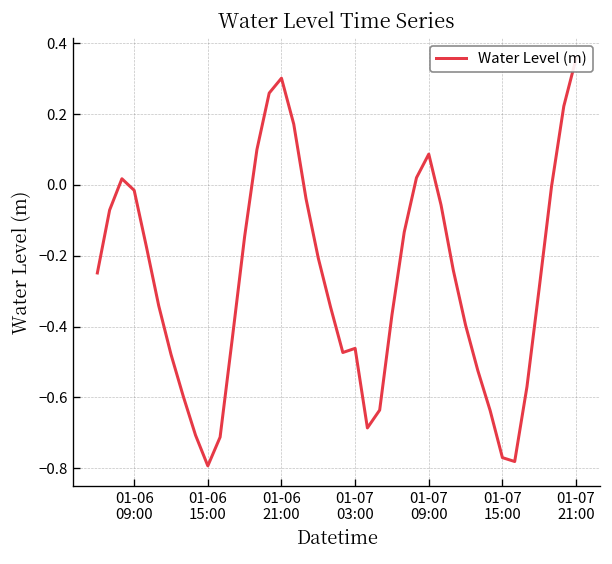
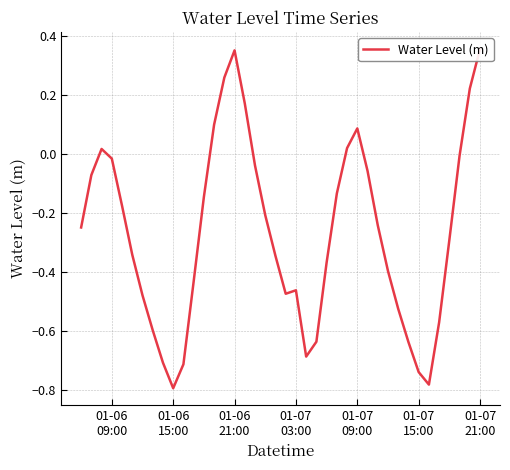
  {
    "01-06 09:00": -0.02,
    "01-06 15:00": -0.79,
-   "01-06 21:00": 0.30,
+   "01-06 21:00": 0.35,
    "01-07 03:00": -0.46,
    "01-07 09:00": 0.09,
-   "01-07 15:00": -0.77
+   "01-07 15:00": -0.74
  }
